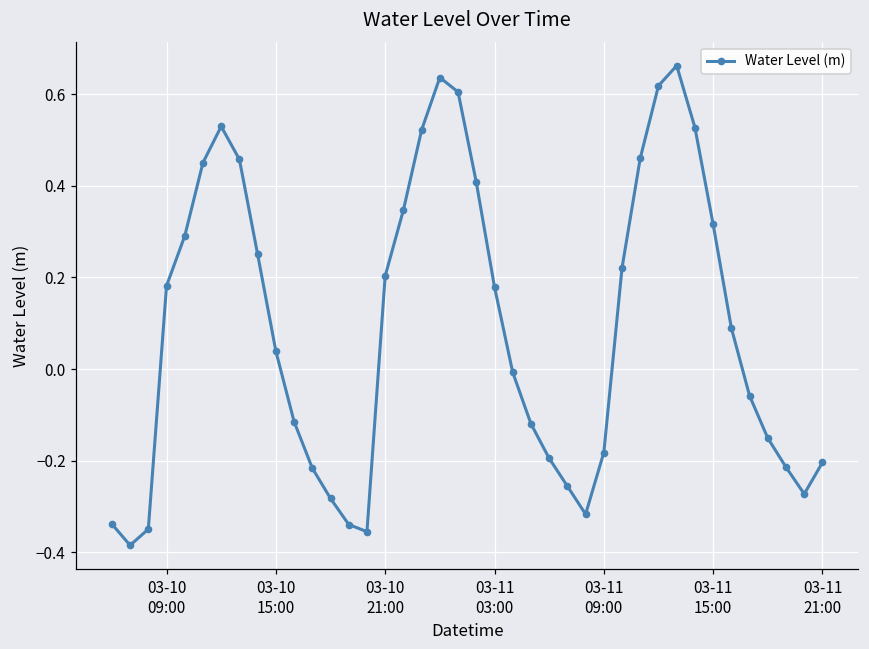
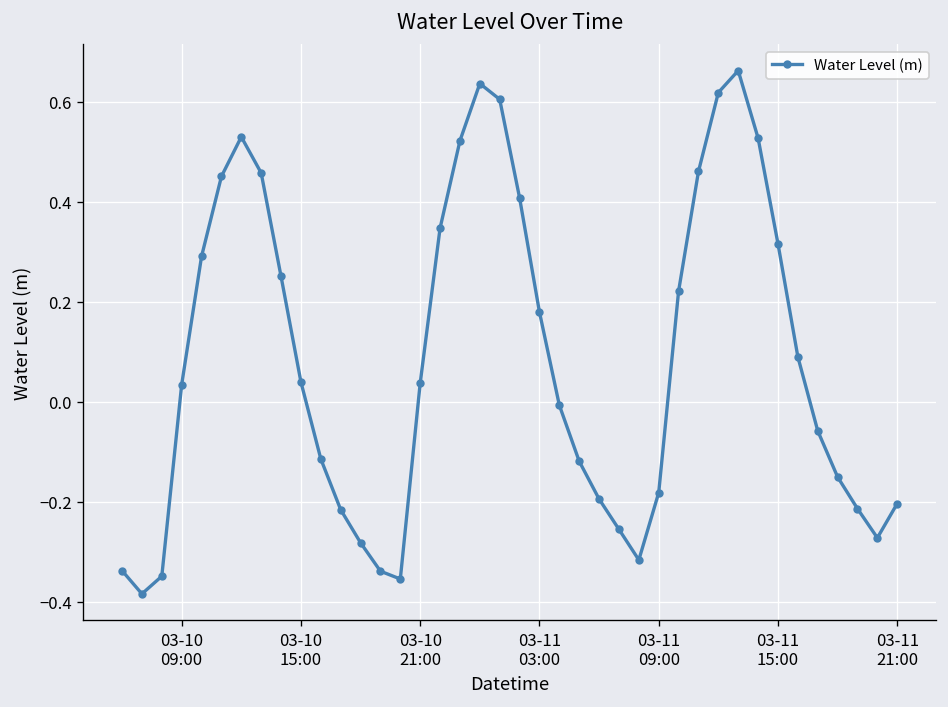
  {
-   "03-10 09:00": 0.18,
+   "03-10 09:00": 0.03,
    "03-10 15:00": 0.04,
-   "03-10 21:00": 0.20,
+   "03-10 21:00": 0.04,
    "03-11 03:00": 0.18,
    "03-11 09:00": -0.18,
    "03-11 15:00": 0.32,
    "03-11 21:00": -0.20
  }
